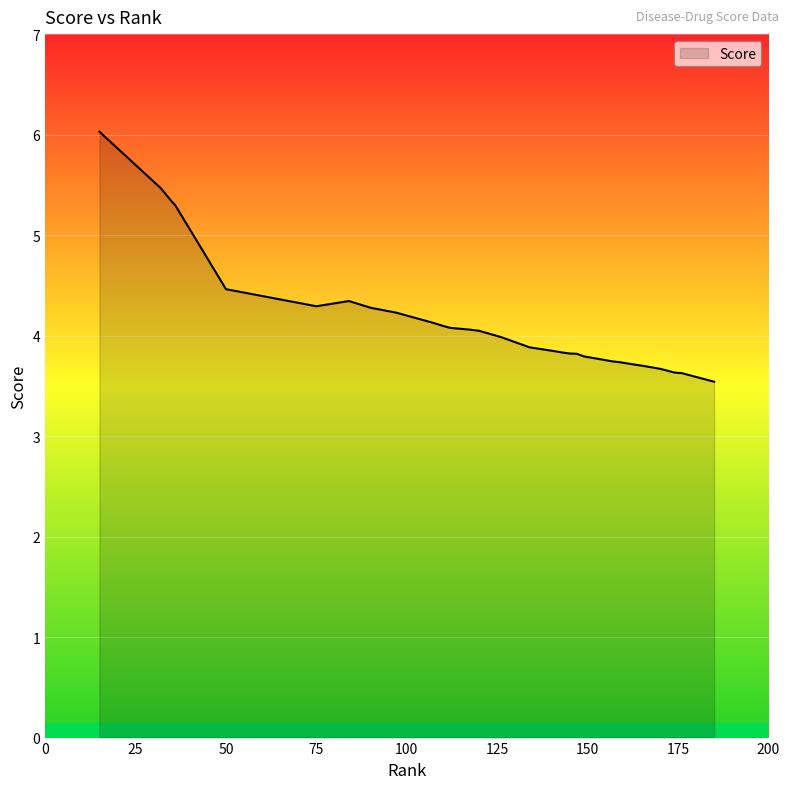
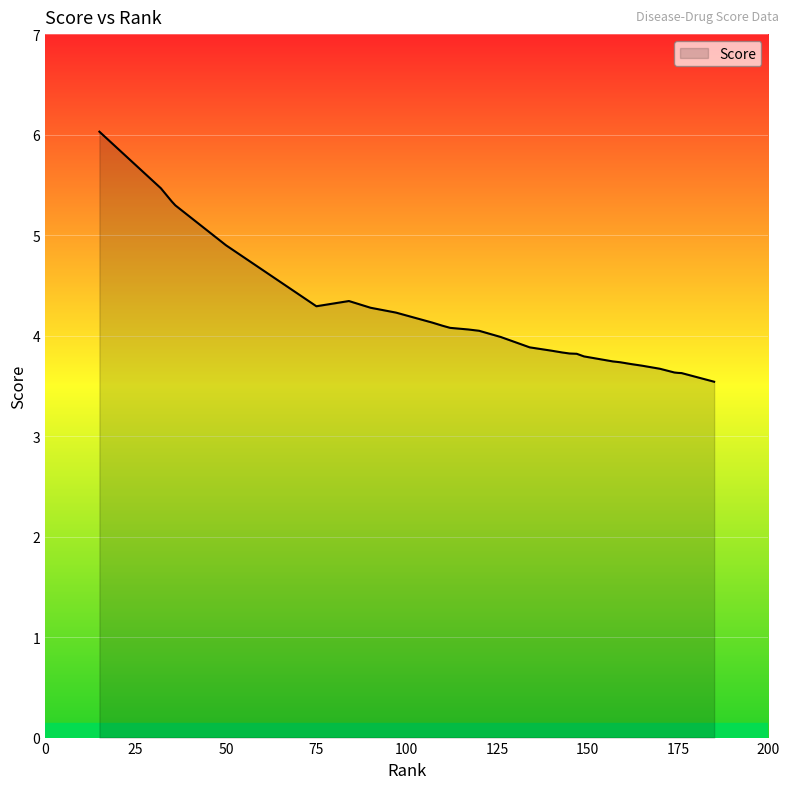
  {
-   "50": 4.46,
+   "50": 4.90,
    "75": 4.29,
    "175": 3.63
  }
